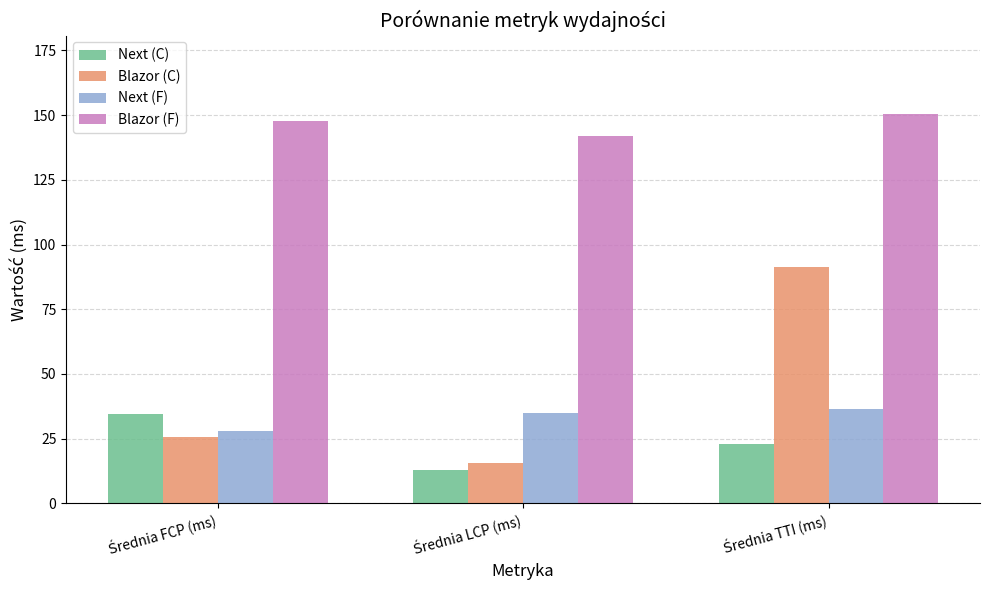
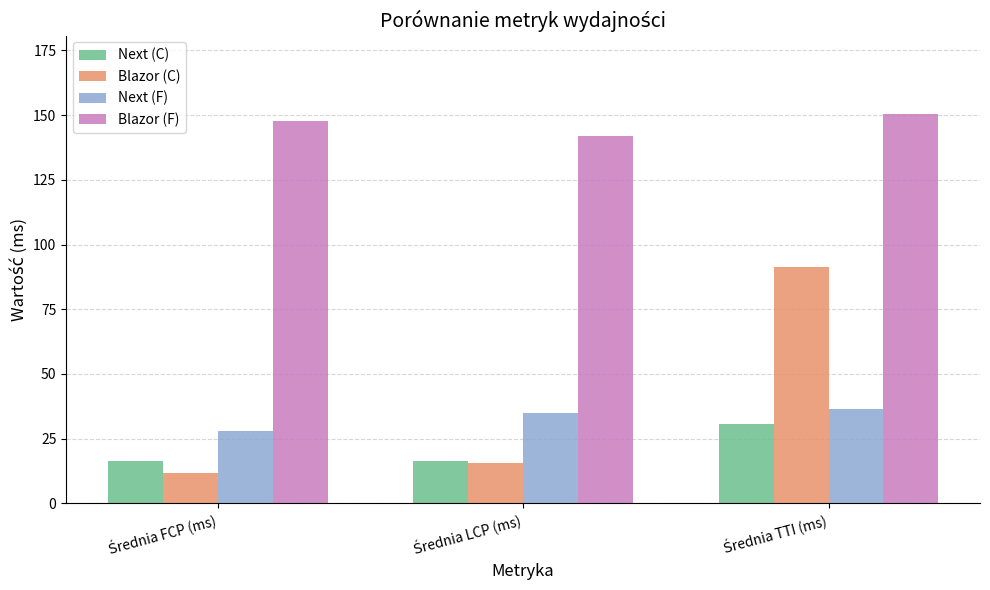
  {
    "Next (C)": {
-     "Średnia FCP (ms)": 34,
-     "Średnia LCP (ms)": 13,
-     "Średnia TTI (ms)": 23
+     "Średnia FCP (ms)": 17,
+     "Średnia LCP (ms)": 17,
+     "Średnia TTI (ms)": 31
    },
    "Blazor (C)": {
-     "Średnia FCP (ms)": 25,
+     "Średnia FCP (ms)": 12,
      "Średnia LCP (ms)": 16,
      "Średnia TTI (ms)": 91
    },
    "Next (F)": {
      "Średnia FCP (ms)": 28,
      "Średnia LCP (ms)": 35,
      "Średnia TTI (ms)": 36
    },
    "Blazor (F)": {
      "Średnia FCP (ms)": 148,
      "Średnia LCP (ms)": 142,
      "Średnia TTI (ms)": 151
    }
  }
